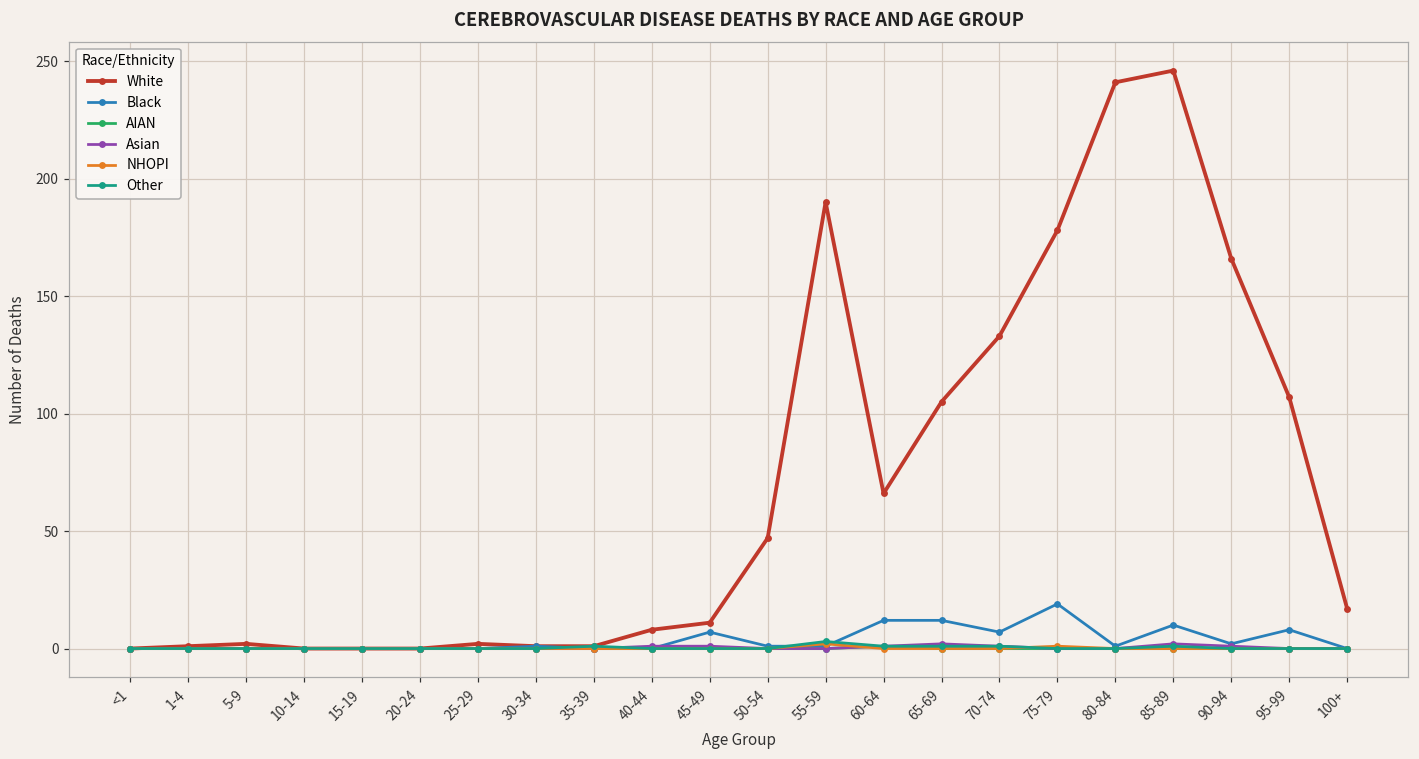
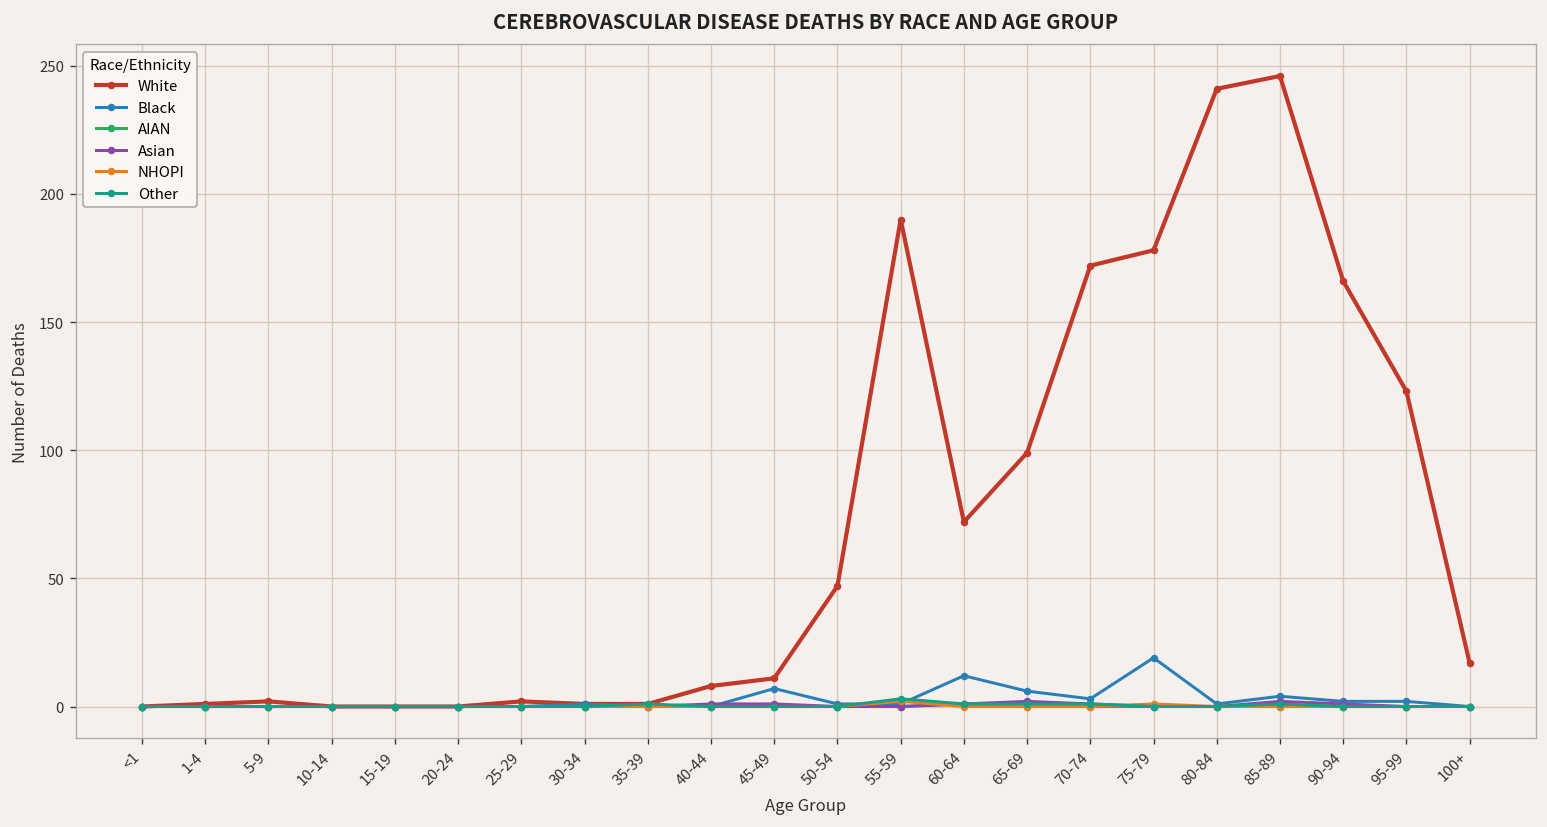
  {
    "White": {
      "5-9": 2,
      "25-29": 2,
      "40-44": 8,
      "45-49": 11,
      "50-54": 47,
      "55-59": 190,
-     "60-64": 66,
-     "65-69": 105,
-     "70-74": 133,
+     "60-64": 72,
+     "65-69": 99,
+     "70-74": 172,
      "75-79": 178,
      "80-84": 241,
      "85-89": 246,
      "90-94": 166,
-     "95-99": 107,
+     "95-99": 123,
      "100+": 17
    },
    "Black": {
      "45-49": 7,
      "60-64": 12,
-     "65-69": 12,
-     "70-74": 7,
+     "65-69": 6,
+     "70-74": 3,
      "75-79": 19,
-     "85-89": 10,
-     "95-99": 8
+     "85-89": 4,
+     "95-99": 2
    }
  }
